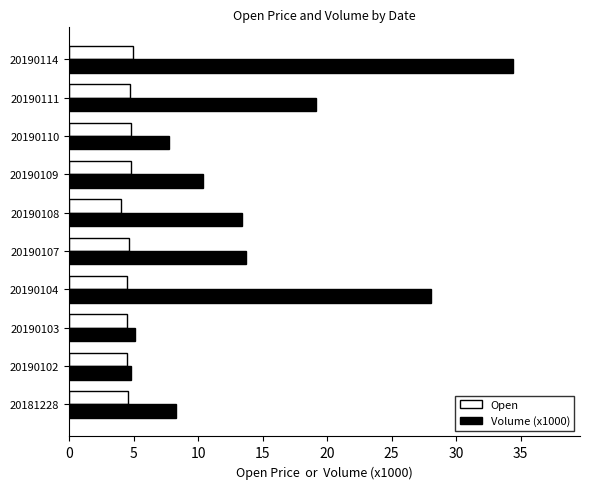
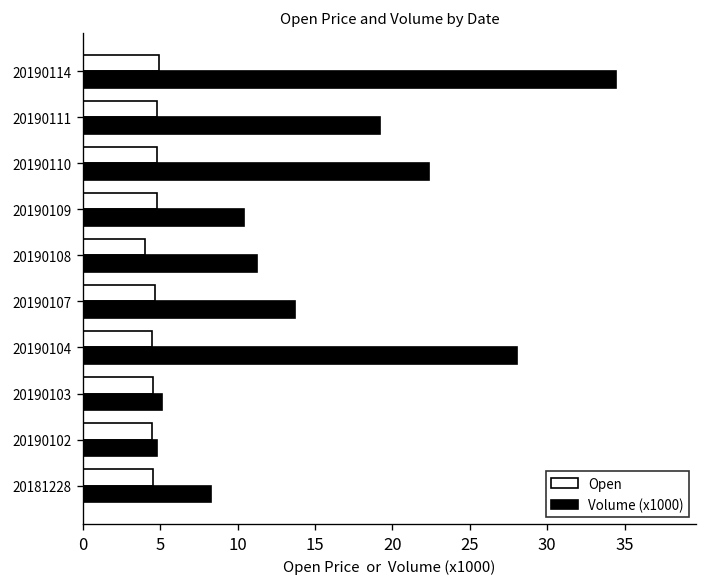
  {
    "Open": {
      "20190114": 4.9,
      "20190111": 4.8,
      "20190110": 4.8,
      "20190109": 4.8,
      "20190108": 4.0,
      "20190107": 4.6,
      "20190104": 4.5,
      "20190103": 4.5,
      "20190102": 4.5,
      "20181228": 4.5
    },
    "Volume (x1000)": {
      "20190114": 34.4,
      "20190111": 19.2,
-     "20190110": 7.8,
+     "20190110": 22.3,
      "20190109": 10.4,
-     "20190108": 13.4,
+     "20190108": 11.3,
      "20190107": 13.7,
      "20190104": 28.1,
      "20190103": 5.1,
      "20190102": 4.8,
      "20181228": 8.3
    }
  }
